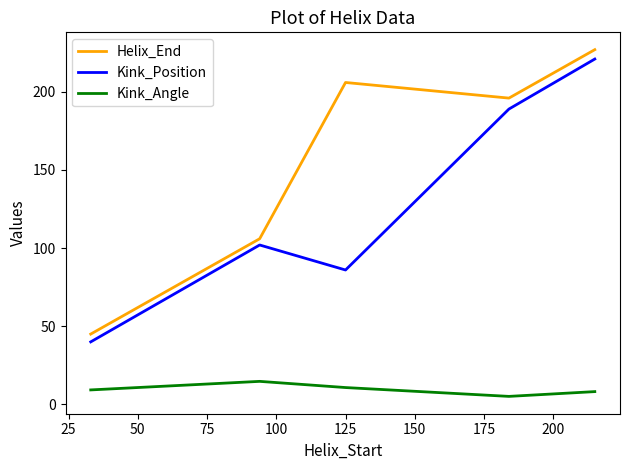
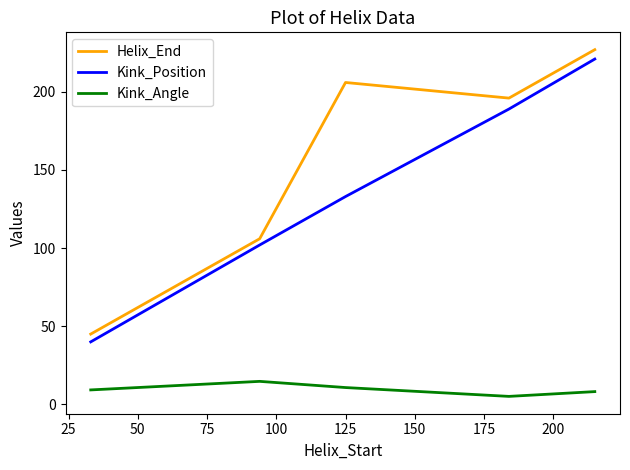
  {
    "Helix_End": {
      "125": 206
    },
    "Kink_Position": {
-     "125": 86
+     "125": 133
    },
    "Kink_Angle": {
      "125": 11
    }
  }
